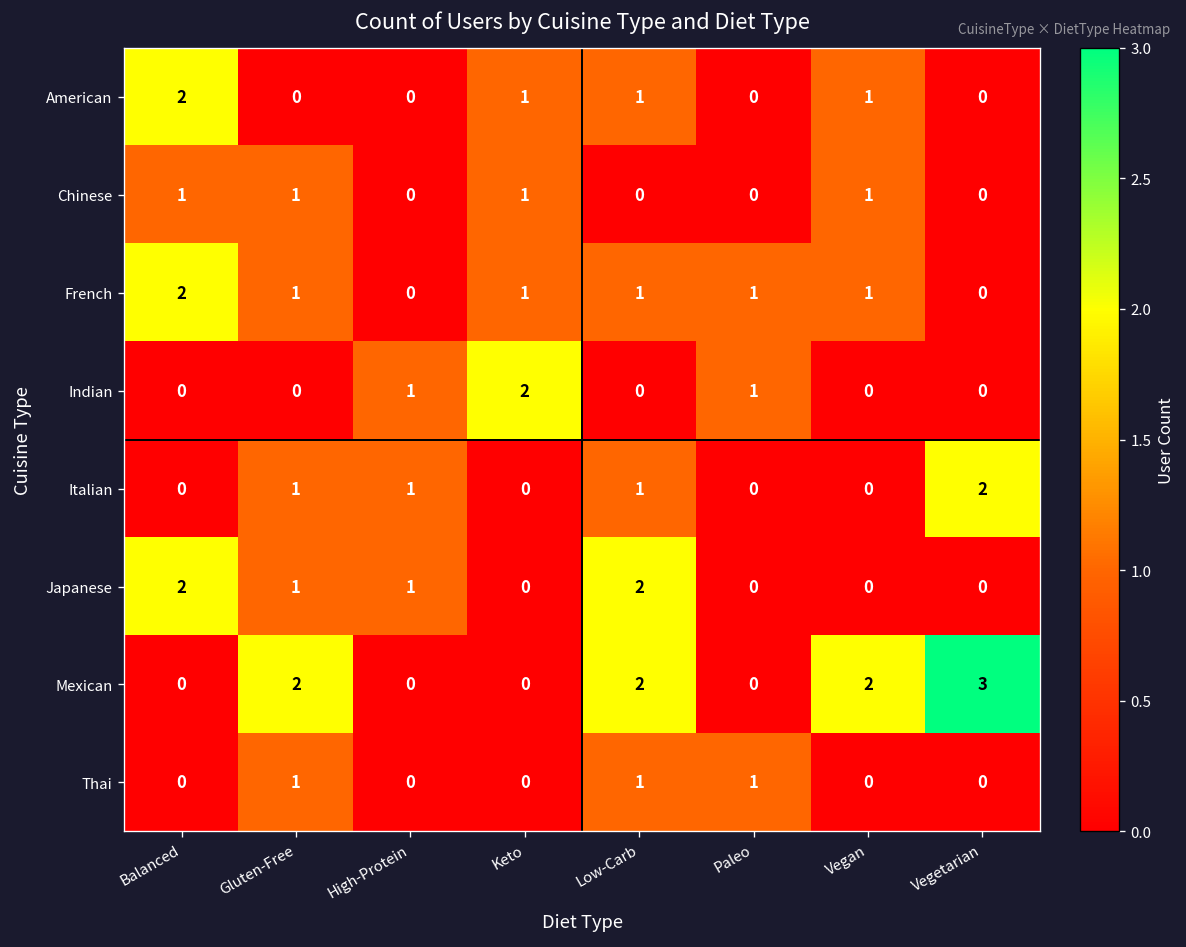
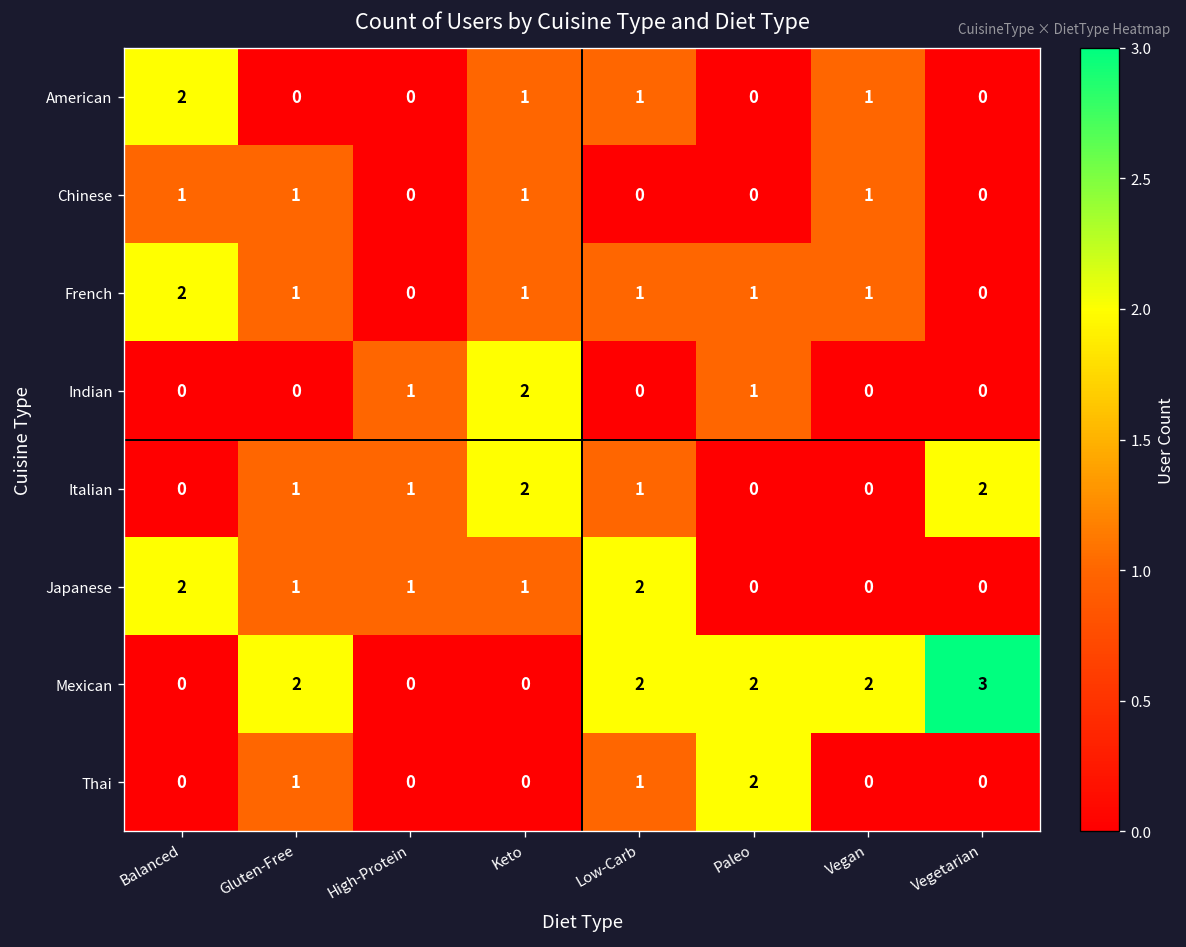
  {
    "American": {
      "Balanced": 2,
      "Gluten-Free": 0,
      "High-Protein": 0,
      "Keto": 1,
      "Low-Carb": 1,
      "Paleo": 0,
      "Vegan": 1,
      "Vegetarian": 0
    },
    "Chinese": {
      "Balanced": 1,
      "Gluten-Free": 1,
      "High-Protein": 0,
      "Keto": 1,
      "Low-Carb": 0,
      "Paleo": 0,
      "Vegan": 1,
      "Vegetarian": 0
    },
    "French": {
      "Balanced": 2,
      "Gluten-Free": 1,
      "High-Protein": 0,
      "Keto": 1,
      "Low-Carb": 1,
      "Paleo": 1,
      "Vegan": 1,
      "Vegetarian": 0
    },
    "Indian": {
      "Balanced": 0,
      "Gluten-Free": 0,
      "High-Protein": 1,
      "Keto": 2,
      "Low-Carb": 0,
      "Paleo": 1,
      "Vegan": 0,
      "Vegetarian": 0
    },
    "Italian": {
      "Balanced": 0,
      "Gluten-Free": 1,
      "High-Protein": 1,
-     "Keto": 0,
+     "Keto": 2,
      "Low-Carb": 1,
      "Paleo": 0,
      "Vegan": 0,
      "Vegetarian": 2
    },
    "Japanese": {
      "Balanced": 2,
      "Gluten-Free": 1,
      "High-Protein": 1,
-     "Keto": 0,
+     "Keto": 1,
      "Low-Carb": 2,
      "Paleo": 0,
      "Vegan": 0,
      "Vegetarian": 0
    },
    "Mexican": {
      "Balanced": 0,
      "Gluten-Free": 2,
      "High-Protein": 0,
      "Keto": 0,
      "Low-Carb": 2,
-     "Paleo": 0,
+     "Paleo": 2,
      "Vegan": 2,
      "Vegetarian": 3
    },
    "Thai": {
      "Balanced": 0,
      "Gluten-Free": 1,
      "High-Protein": 0,
      "Keto": 0,
      "Low-Carb": 1,
-     "Paleo": 1,
+     "Paleo": 2,
      "Vegan": 0,
      "Vegetarian": 0
    }
  }
